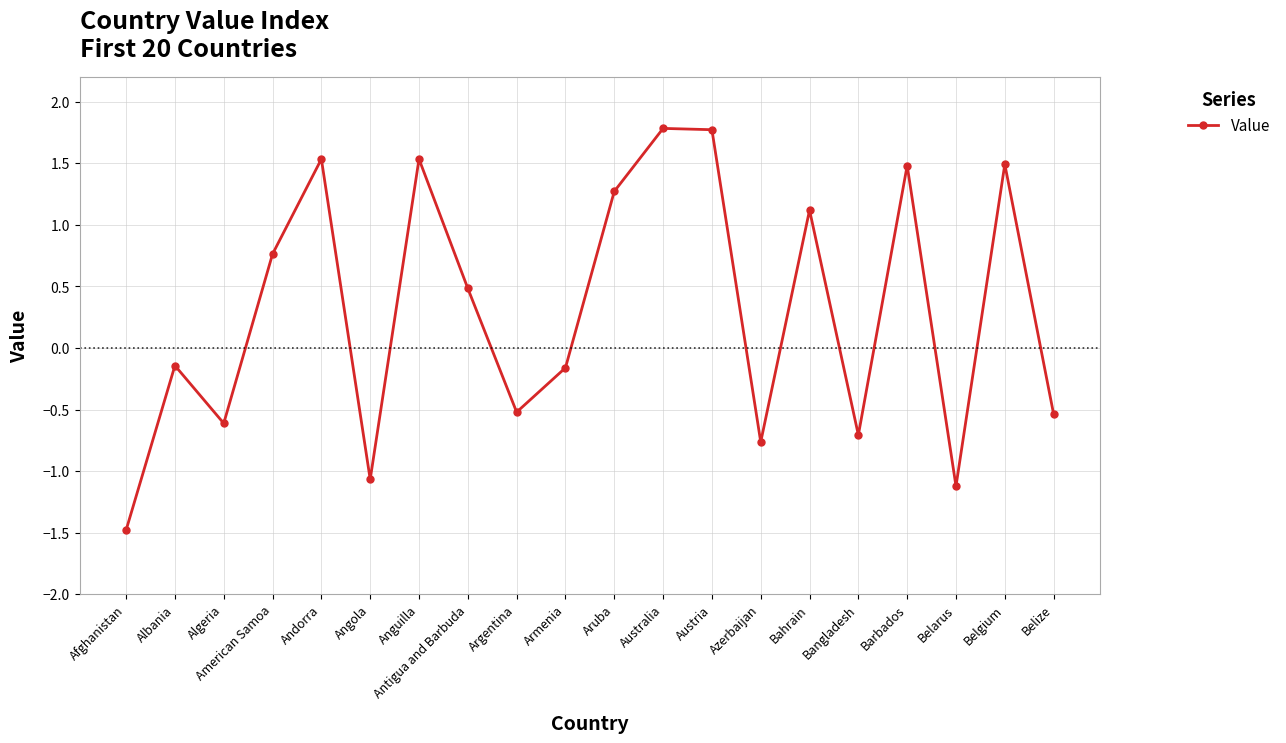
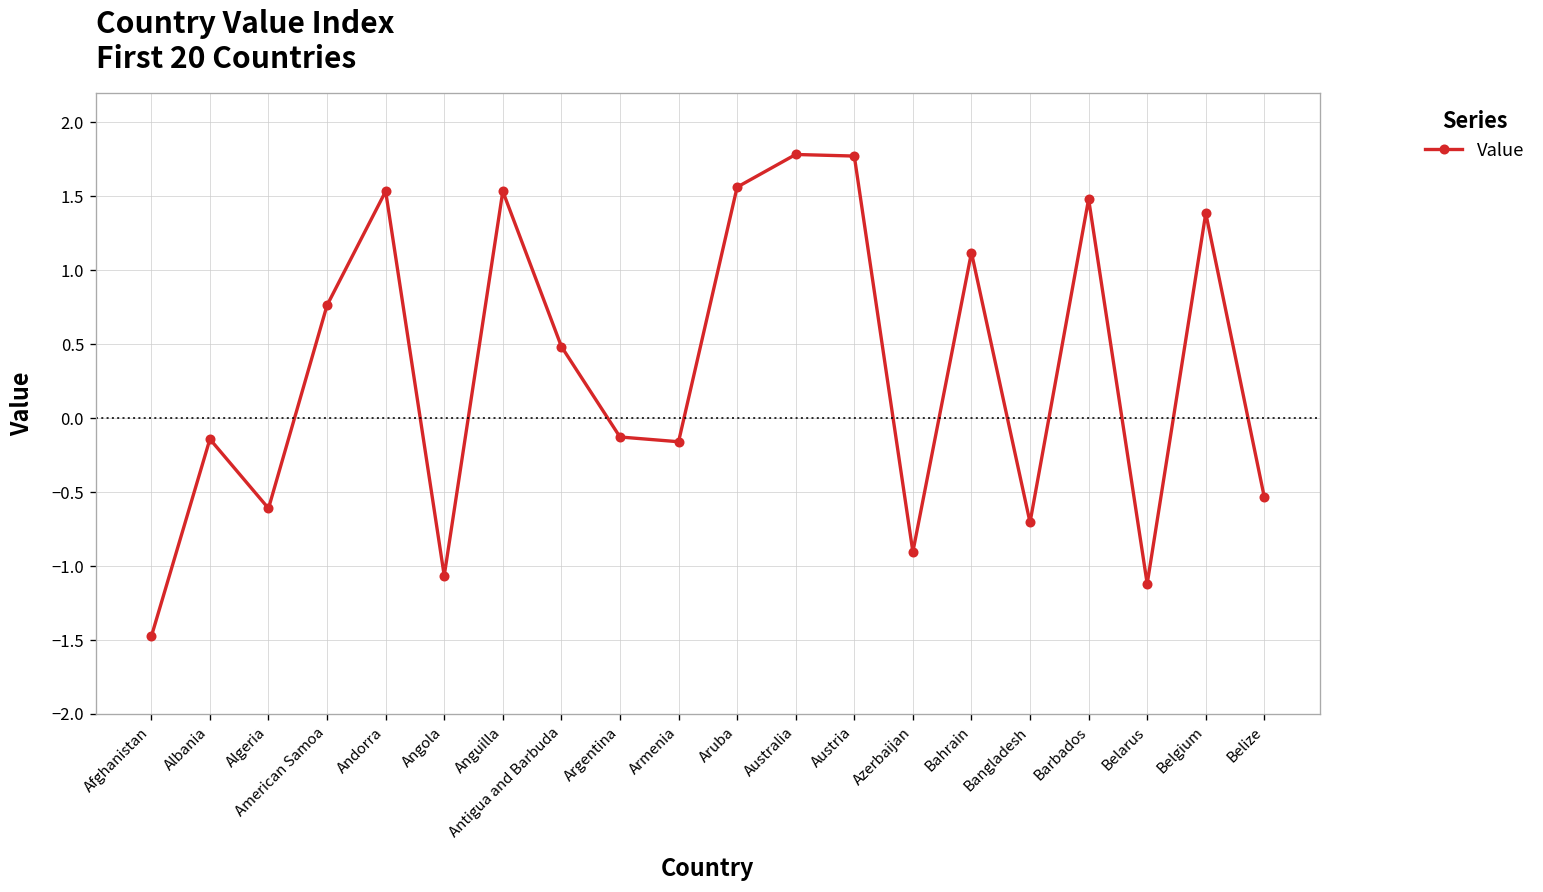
  {
    "Afghanistan": -1.48,
    "Albania": -0.14,
    "Algeria": -0.61,
    "American Samoa": 0.76,
    "Andorra": 1.53,
    "Angola": -1.07,
    "Anguilla": 1.53,
    "Antigua and Barbuda": 0.48,
-   "Argentina": -0.52,
+   "Argentina": -0.13,
    "Armenia": -0.16,
-   "Aruba": 1.27,
+   "Aruba": 1.56,
    "Australia": 1.78,
    "Austria": 1.77,
-   "Azerbaijan": -0.76,
+   "Azerbaijan": -0.91,
    "Bahrain": 1.12,
    "Bangladesh": -0.71,
    "Barbados": 1.48,
    "Belarus": -1.12,
-   "Belgium": 1.49,
+   "Belgium": 1.38,
    "Belize": -0.54
  }
